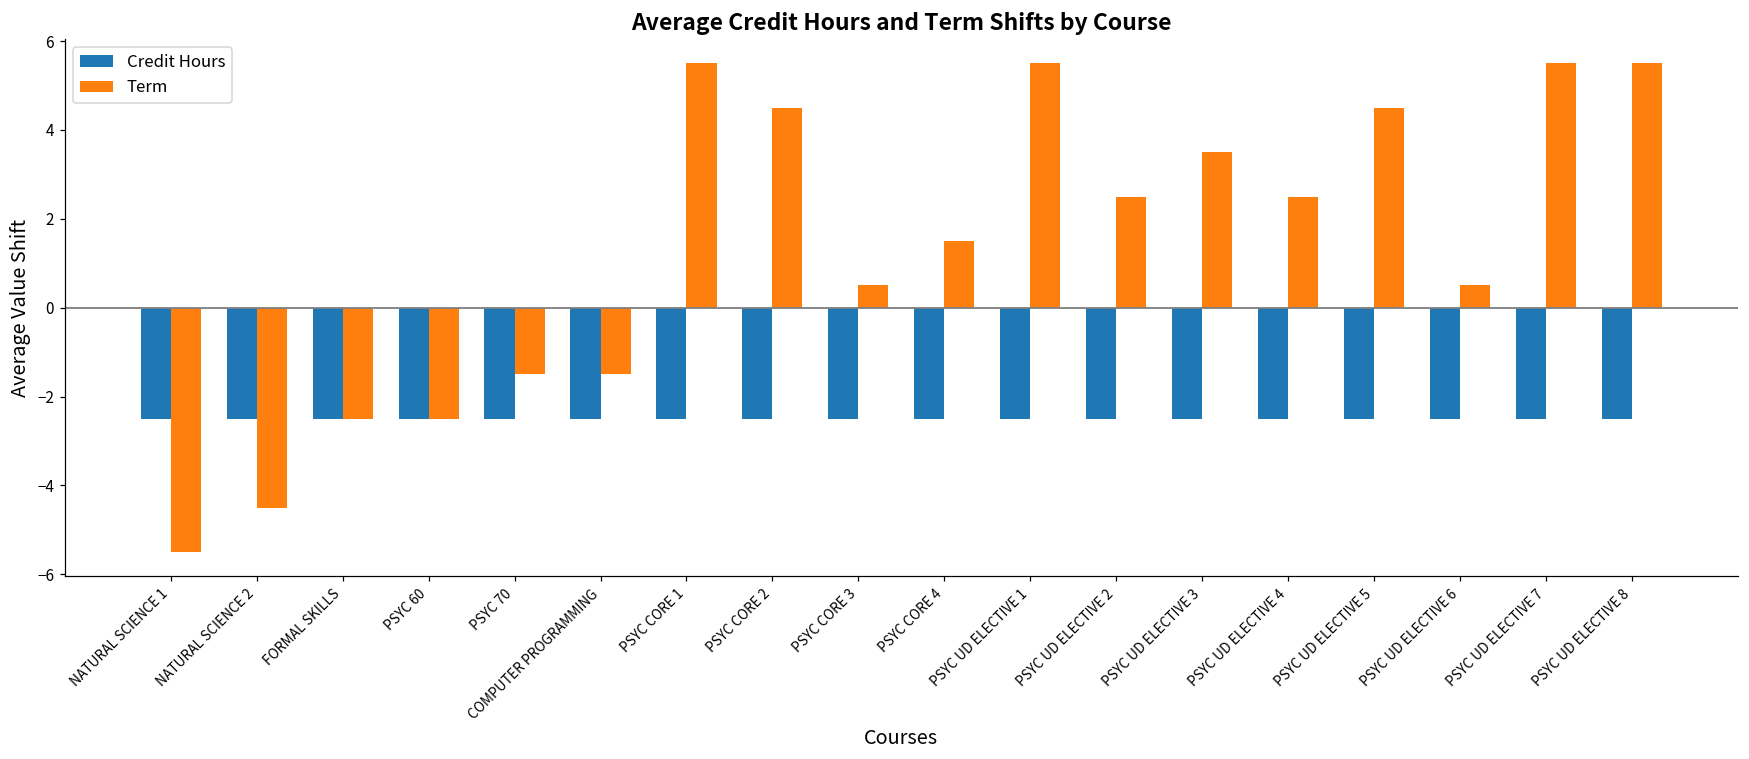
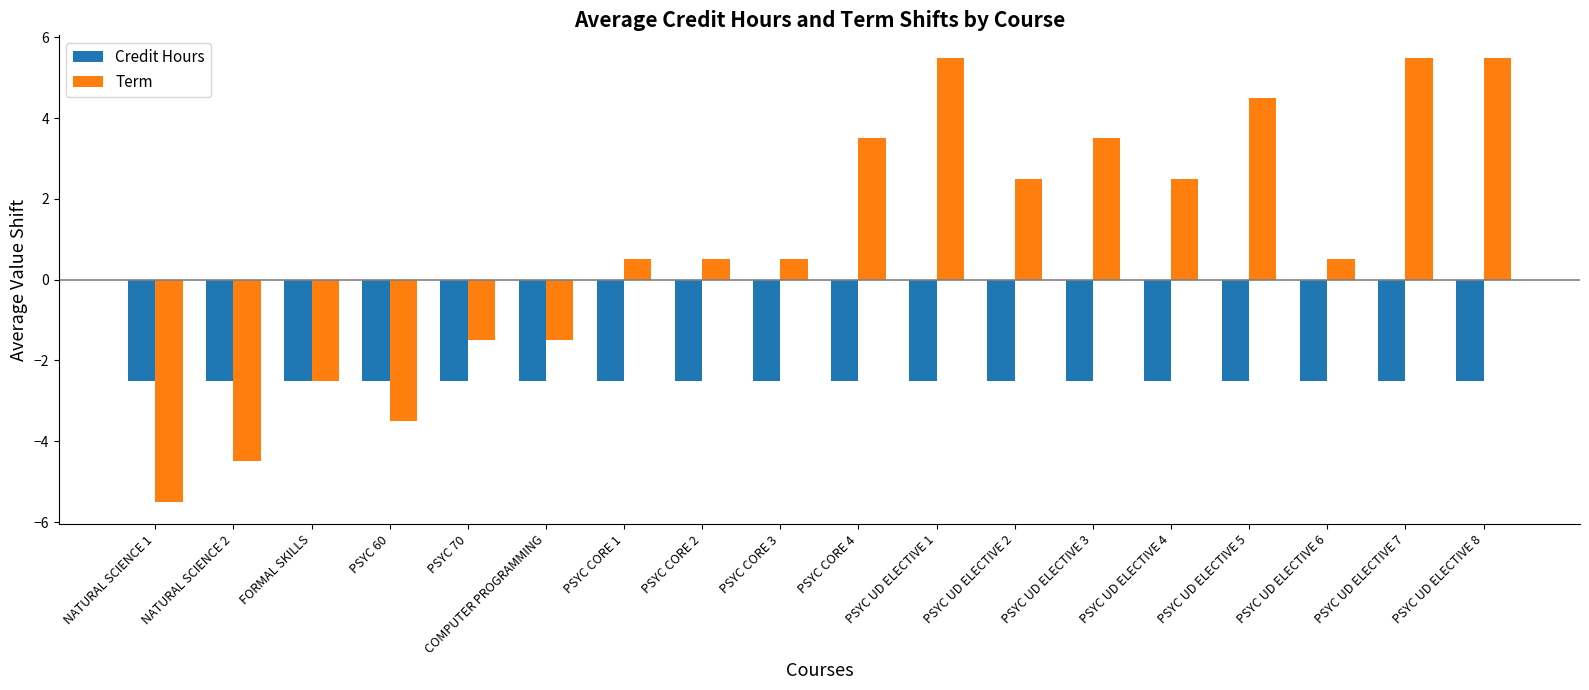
  {
    "Credit Hours": {
      "NATURAL SCIENCE 1": -2.5,
      "NATURAL SCIENCE 2": -2.5,
      "FORMAL SKILLS": -2.5,
      "PSYC 60": -2.5,
      "PSYC 70": -2.5,
      "COMPUTER PROGRAMMING": -2.5,
      "PSYC CORE 1": -2.5,
      "PSYC CORE 2": -2.5,
      "PSYC CORE 3": -2.5,
      "PSYC CORE 4": -2.5,
      "PSYC UD ELECTIVE 1": -2.5,
      "PSYC UD ELECTIVE 2": -2.5,
      "PSYC UD ELECTIVE 3": -2.5,
      "PSYC UD ELECTIVE 4": -2.5,
      "PSYC UD ELECTIVE 5": -2.5,
      "PSYC UD ELECTIVE 6": -2.5,
      "PSYC UD ELECTIVE 7": -2.5,
      "PSYC UD ELECTIVE 8": -2.5
    },
    "Term": {
      "NATURAL SCIENCE 1": -5.5,
      "NATURAL SCIENCE 2": -4.5,
      "FORMAL SKILLS": -2.5,
-     "PSYC 60": -2.5,
+     "PSYC 60": -3.5,
      "PSYC 70": -1.5,
      "COMPUTER PROGRAMMING": -1.5,
-     "PSYC CORE 1": 5.5,
-     "PSYC CORE 2": 4.5,
+     "PSYC CORE 1": 0.5,
+     "PSYC CORE 2": 0.5,
      "PSYC CORE 3": 0.5,
-     "PSYC CORE 4": 1.5,
+     "PSYC CORE 4": 3.5,
      "PSYC UD ELECTIVE 1": 5.5,
      "PSYC UD ELECTIVE 2": 2.5,
      "PSYC UD ELECTIVE 3": 3.5,
      "PSYC UD ELECTIVE 4": 2.5,
      "PSYC UD ELECTIVE 5": 4.5,
      "PSYC UD ELECTIVE 6": 0.5,
      "PSYC UD ELECTIVE 7": 5.5,
      "PSYC UD ELECTIVE 8": 5.5
    }
  }
